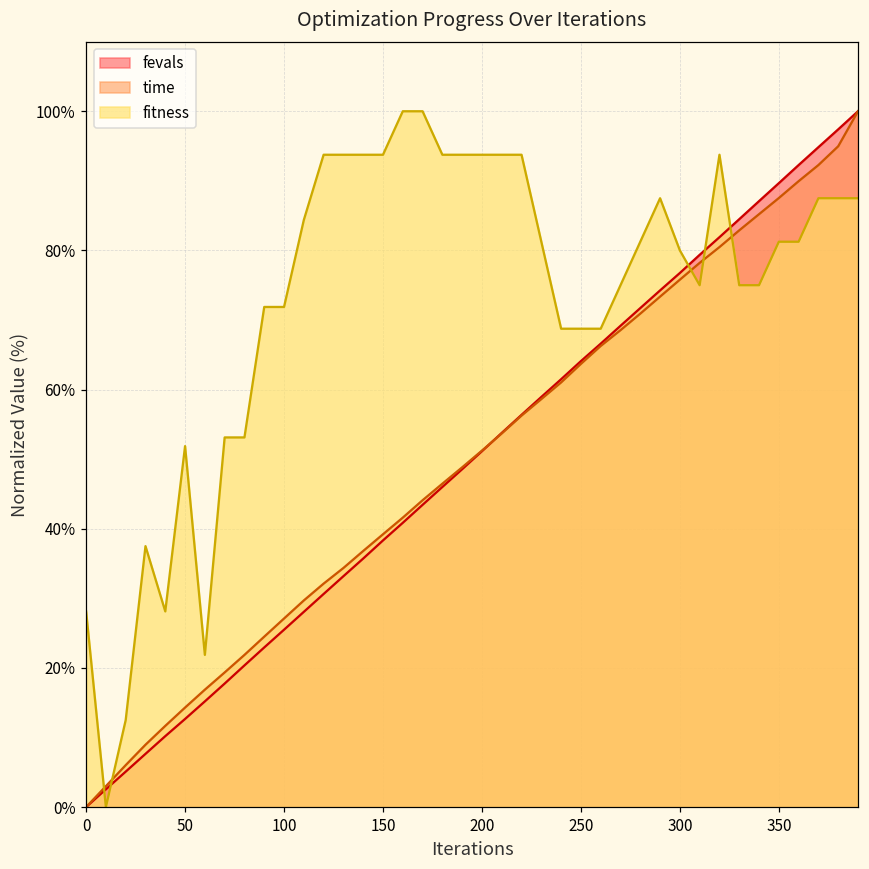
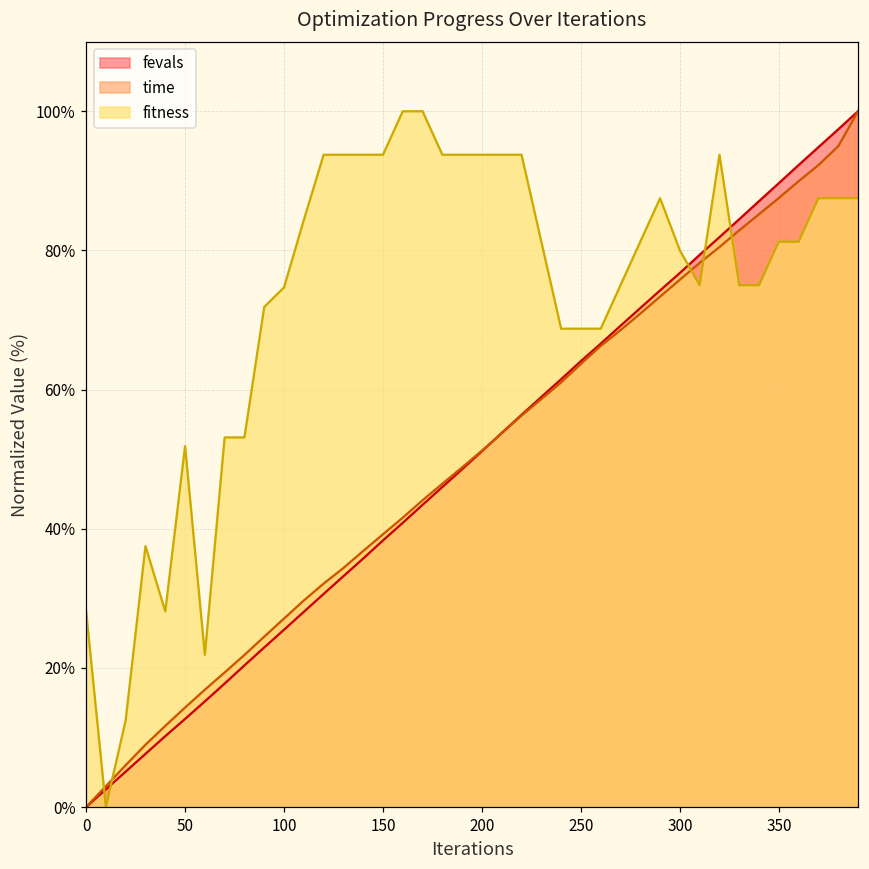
  {
    "fitness": {
      "0": "28%",
      "50": "52%",
-     "100": "72%",
+     "100": "75%",
      "150": "94%",
      "200": "94%",
      "250": "69%",
      "300": "80%",
      "350": "81%"
    }
  }
